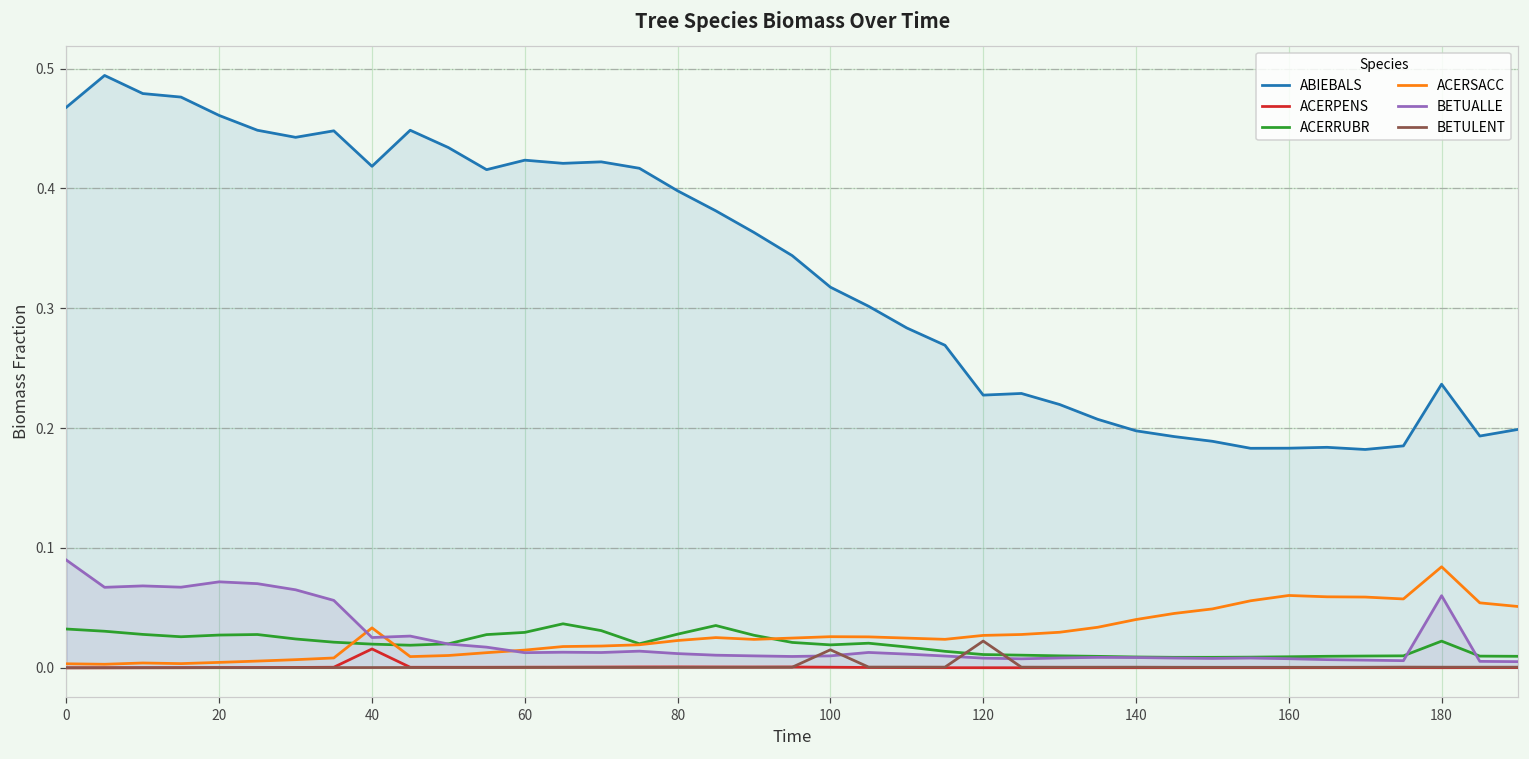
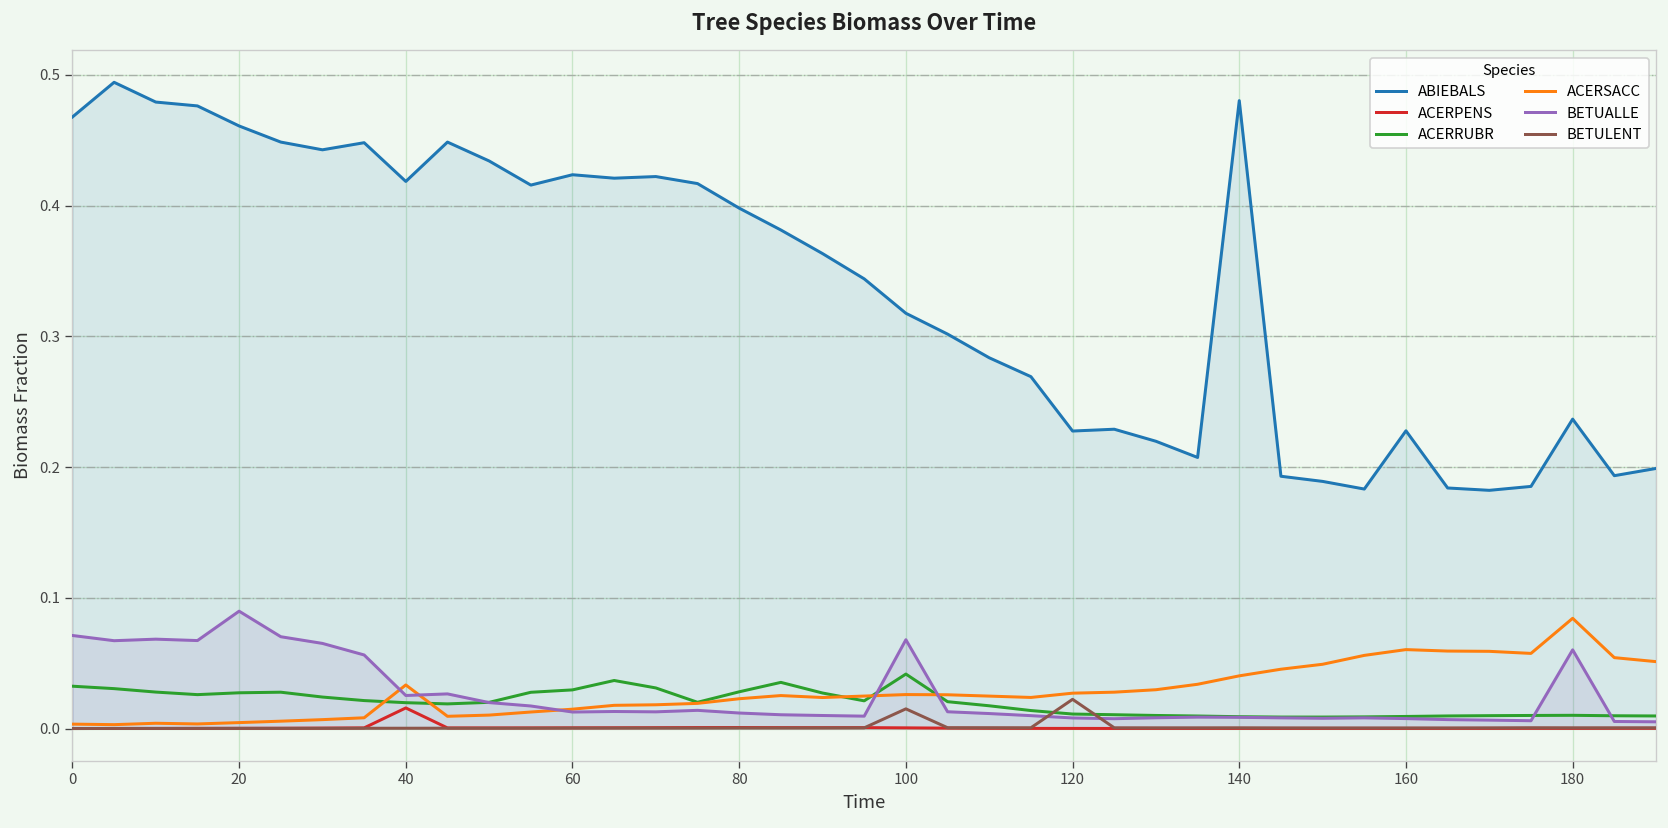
  {
    "ABIEBALS": {
      "0": 0.468,
      "20": 0.461,
      "40": 0.418,
      "60": 0.424,
      "80": 0.398,
      "100": 0.318,
      "120": 0.228,
-     "140": 0.198,
-     "160": 0.183,
+     "140": 0.480,
+     "160": 0.228,
      "180": 0.237
    },
    "ACERPENS": {
      "40": 0.016,
      "100": 0.001,
      "120": 0.000
    },
    "ACERRUBR": {
      "0": 0.032,
      "20": 0.027,
      "40": 0.020,
      "60": 0.030,
      "80": 0.028,
-     "100": 0.019,
+     "100": 0.042,
      "120": 0.011,
-     "180": 0.022
+     "180": 0.010
    },
    "ACERSACC": {
      "0": 0.003,
      "20": 0.005,
      "40": 0.033,
      "80": 0.023,
      "100": 0.026,
      "120": 0.027,
      "140": 0.040,
      "160": 0.060,
      "180": 0.084
    },
    "BETUALLE": {
-     "0": 0.090,
-     "20": 0.072,
+     "0": 0.071,
+     "20": 0.090,
      "40": 0.025,
      "80": 0.012,
-     "100": 0.010,
+     "100": 0.068,
      "120": 0.008,
      "180": 0.060
    },
    "BETULENT": {
      "40": 0.000,
      "100": 0.015,
      "120": 0.022
    }
  }
